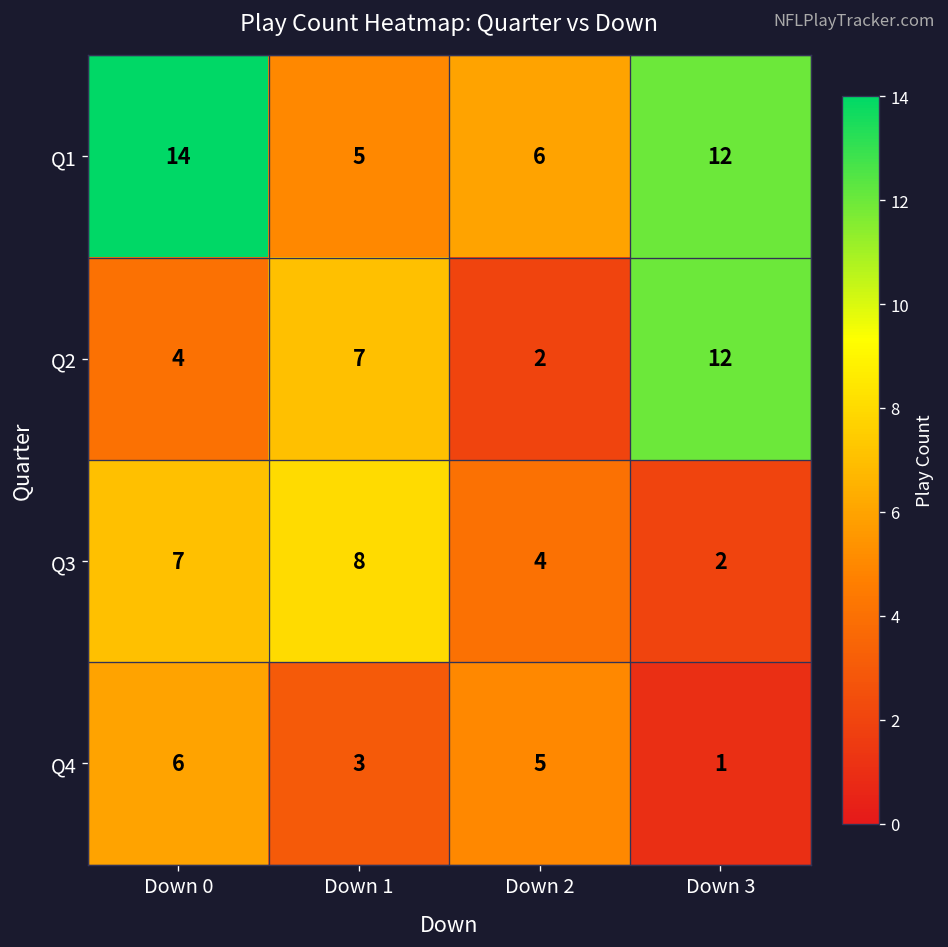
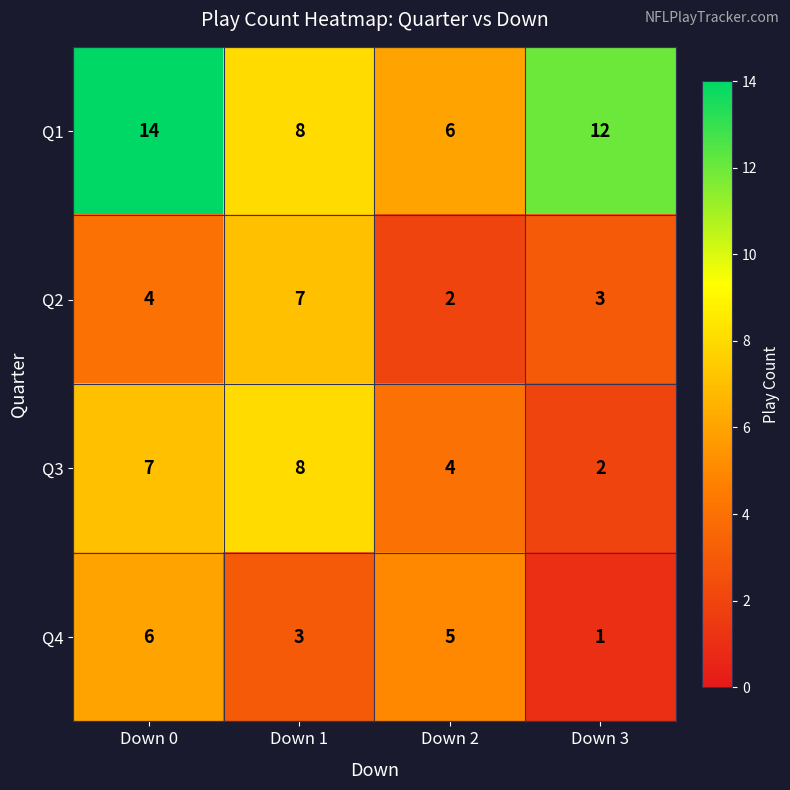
  {
    "Q1": {
      "Down 0": 14,
-     "Down 1": 5,
+     "Down 1": 8,
      "Down 2": 6,
      "Down 3": 12
    },
    "Q2": {
      "Down 0": 4,
      "Down 1": 7,
      "Down 2": 2,
-     "Down 3": 12
+     "Down 3": 3
    },
    "Q3": {
      "Down 0": 7,
      "Down 1": 8,
      "Down 2": 4,
      "Down 3": 2
    },
    "Q4": {
      "Down 0": 6,
      "Down 1": 3,
      "Down 2": 5,
      "Down 3": 1
    }
  }
